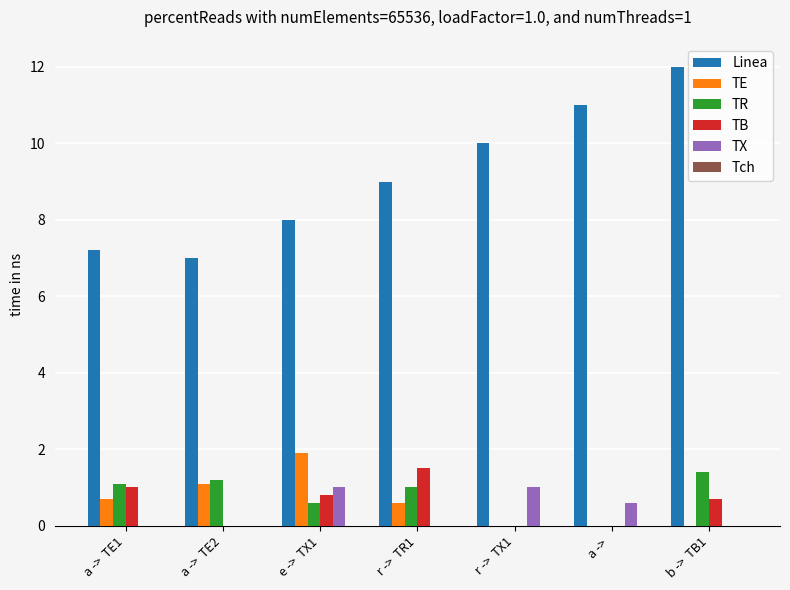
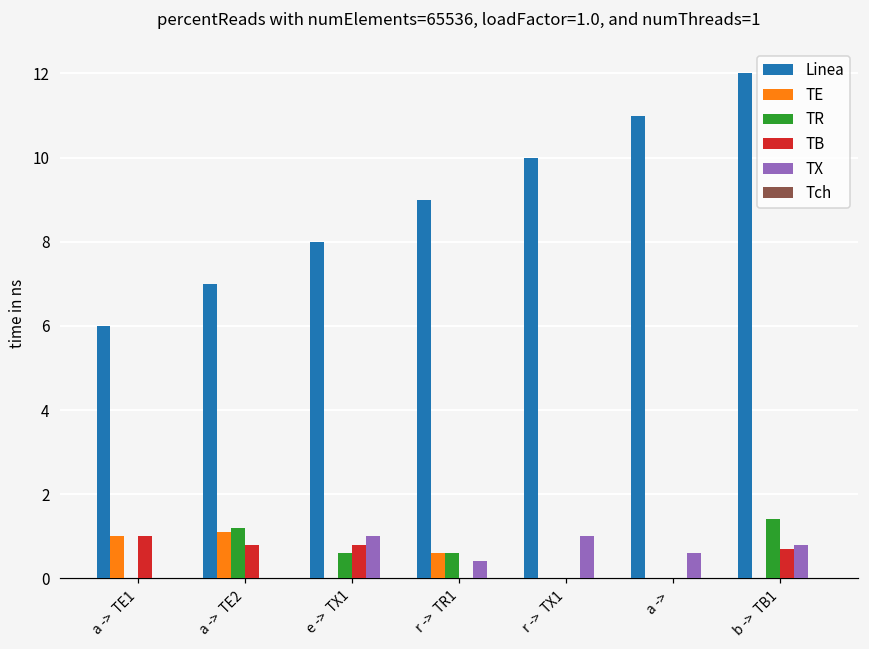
  {
    "Linea": {
-     "a -> TE1": 7.2,
+     "a -> TE1": 6.0,
      "a -> TE2": 7.0,
      "e -> TX1": 8.0,
      "r -> TR1": 9.0,
      "r -> TX1": 10.0,
      "a ->": 11.0,
      "b -> TB1": 12.0
    },
    "TE": {
-     "a -> TE1": 0.7,
+     "a -> TE1": 1.0,
      "a -> TE2": 1.1,
-     "e -> TX1": 1.9,
+     "e -> TX1": 0.0,
      "r -> TR1": 0.6,
      "r -> TX1": 0.0,
      "a ->": 0.0,
      "b -> TB1": 0.0
    },
    "TR": {
-     "a -> TE1": 1.1,
+     "a -> TE1": 0.0,
      "a -> TE2": 1.2,
      "e -> TX1": 0.6,
-     "r -> TR1": 1.0,
+     "r -> TR1": 0.6,
      "r -> TX1": 0.0,
      "a ->": 0.0,
      "b -> TB1": 1.4
    },
    "TB": {
      "a -> TE1": 1.0,
-     "a -> TE2": 0.0,
+     "a -> TE2": 0.8,
      "e -> TX1": 0.8,
-     "r -> TR1": 1.5,
+     "r -> TR1": 0.0,
      "r -> TX1": 0.0,
      "a ->": 0.0,
      "b -> TB1": 0.7
    },
    "TX": {
      "a -> TE1": 0.0,
      "a -> TE2": 0.0,
      "e -> TX1": 1.0,
-     "r -> TR1": 0.0,
+     "r -> TR1": 0.4,
      "r -> TX1": 1.0,
      "a ->": 0.6,
-     "b -> TB1": 0.0
+     "b -> TB1": 0.8
    },
    "Tch": {
      "a -> TE1": 0.0,
      "a -> TE2": 0.0,
      "e -> TX1": 0.0,
      "r -> TR1": 0.0,
      "r -> TX1": 0.0,
      "a ->": 0.0,
      "b -> TB1": 0.0
    }
  }
